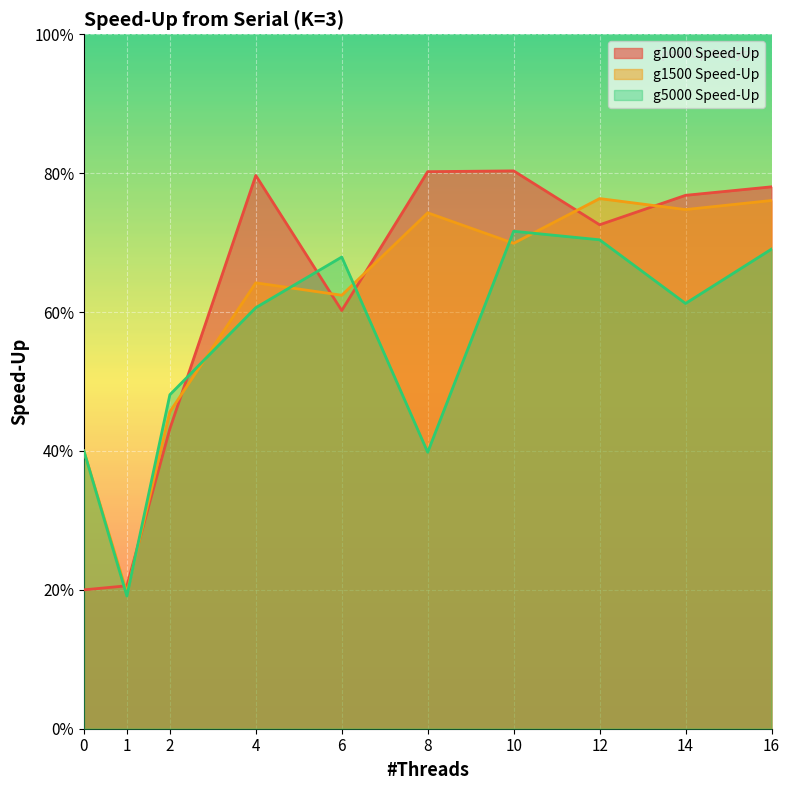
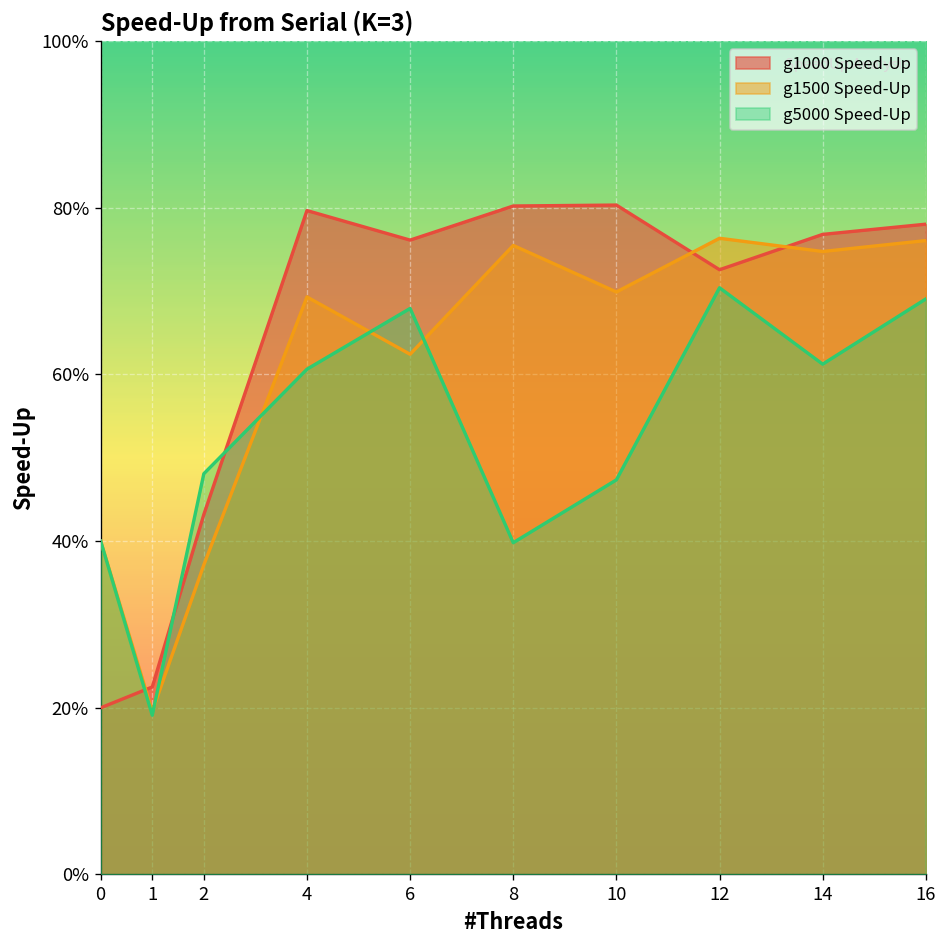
  {
    "g1000 Speed-Up": {
      "0": "20%",
-     "1": "21%",
+     "1": "22%",
      "2": "43%",
      "4": "80%",
-     "6": "60%",
+     "6": "76%",
      "8": "80%",
      "10": "80%",
      "12": "73%",
      "14": "77%",
      "16": "78%"
    },
    "g1500 Speed-Up": {
      "1": "20%",
-     "2": "46%",
-     "4": "64%",
+     "2": "37%",
+     "4": "69%",
      "6": "62%",
-     "8": "74%",
+     "8": "75%",
      "10": "70%",
      "12": "76%",
      "14": "75%",
      "16": "76%"
    },
    "g5000 Speed-Up": {
      "1": "19%",
      "2": "48%",
      "4": "61%",
      "6": "68%",
      "8": "40%",
-     "10": "72%",
+     "10": "47%",
      "12": "70%",
      "14": "61%",
      "16": "69%"
    }
  }
